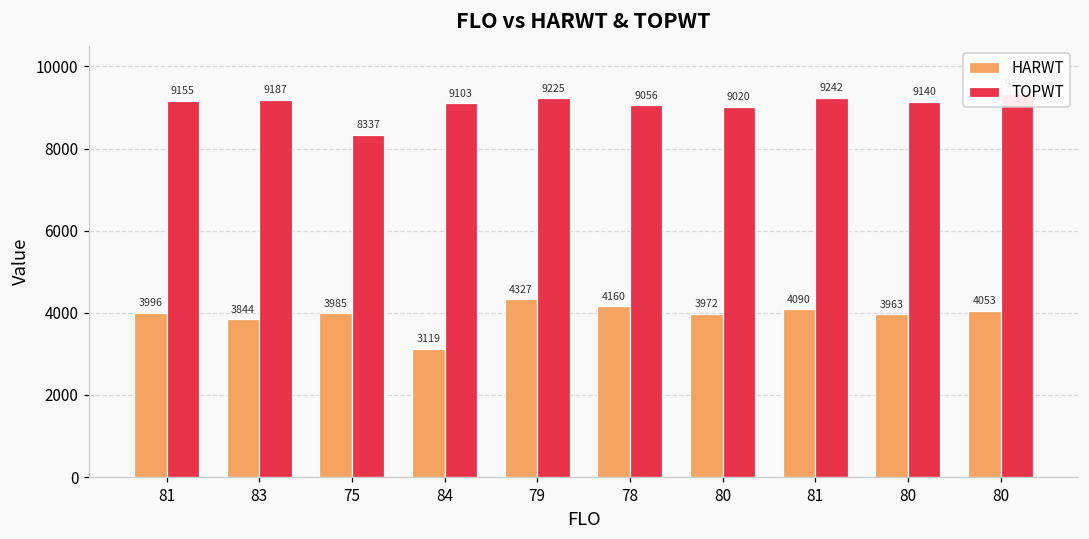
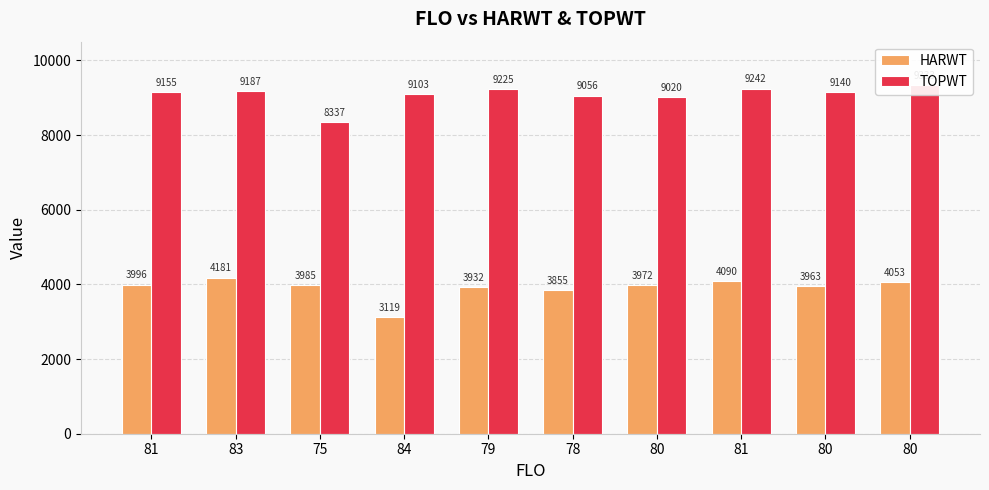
  {
    "HARWT": {
-     "83": 3844,
+     "83": 4181,
      "75": 3985,
      "84": 3119,
-     "79": 4327,
-     "78": 4160
+     "79": 3932,
+     "78": 3855
    },
    "TOPWT": {
      "83": 9187,
      "75": 8337,
      "84": 9103,
      "79": 9225,
      "78": 9056
    }
  }
